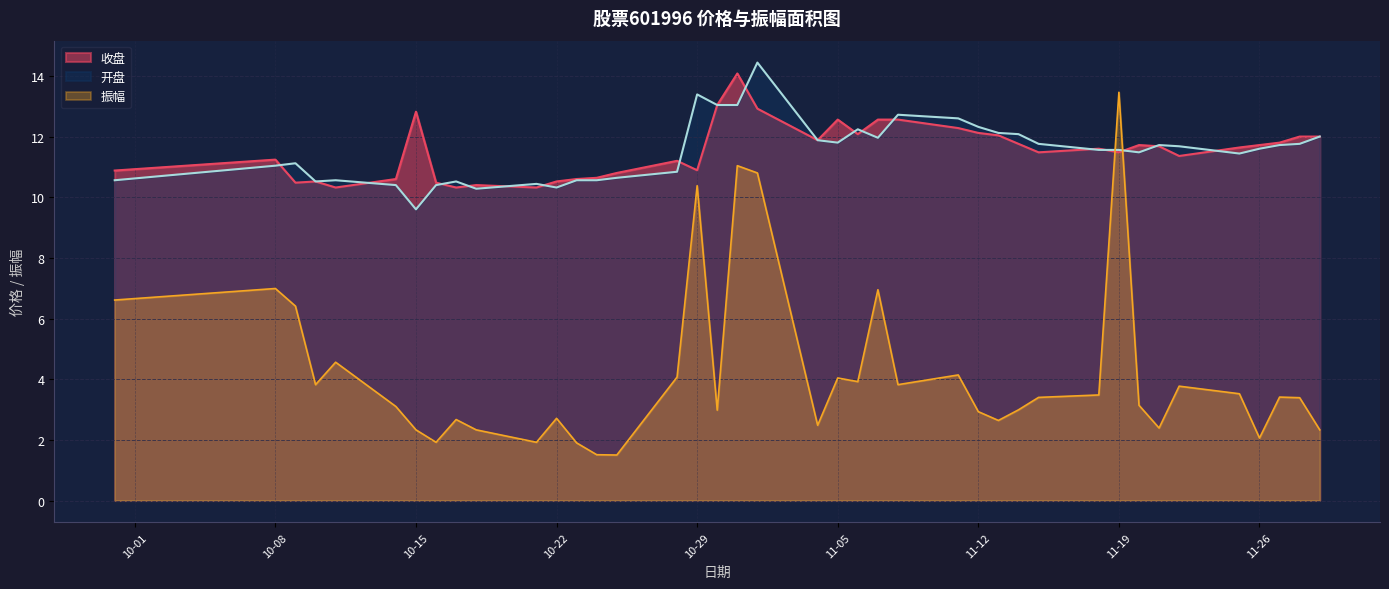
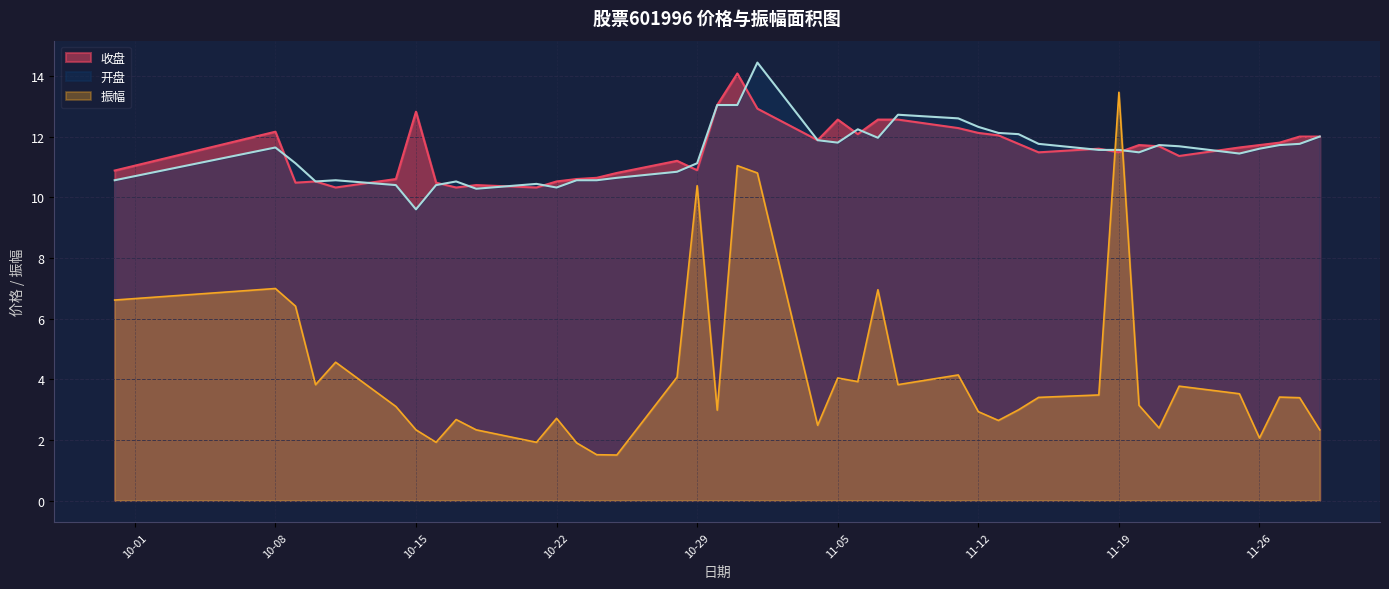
  {
    "收盘": {
-     "10-08": 11.2,
+     "10-08": 12.2,
      "10-15": 12.8,
      "10-22": 10.5,
      "10-29": 10.9,
      "11-05": 12.6,
      "11-12": 12.1,
      "11-26": 11.7
    },
    "开盘": {
-     "10-08": 11.0,
+     "10-08": 11.6,
      "10-15": 9.6,
      "10-22": 10.3,
-     "10-29": 13.4,
+     "10-29": 11.1,
      "11-05": 11.8,
      "11-12": 12.3,
      "11-26": 11.6
    },
    "振幅": {
      "10-08": 7.0,
      "10-15": 2.3,
      "10-22": 2.7,
      "10-29": 10.4,
      "11-05": 4.0,
      "11-12": 2.9,
      "11-19": 13.5,
      "11-26": 2.1
    }
  }
